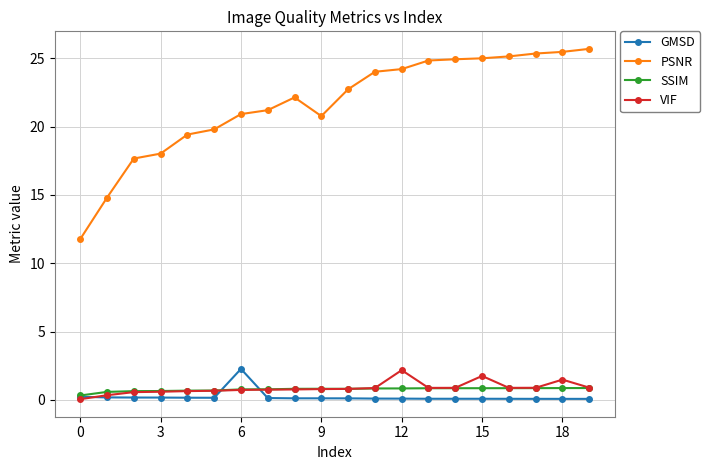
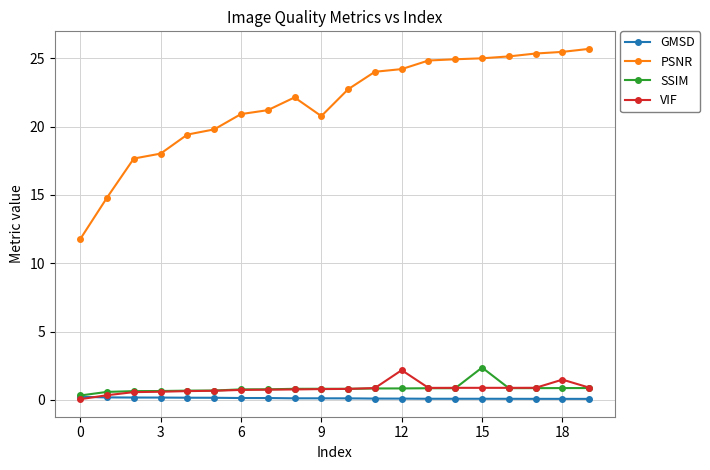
  {
    "GMSD": {
      "3": 0.2,
-     "6": 2.3,
+     "6": 0.1,
      "9": 0.1,
      "12": 0.1,
      "15": 0.1,
      "18": 0.1
    },
    "PSNR": {
      "0": 11.8,
      "3": 18.0,
      "6": 20.9,
      "9": 20.8,
      "12": 24.2,
      "15": 25.0,
      "18": 25.5
    },
    "SSIM": {
      "12": 0.8,
-     "15": 0.9,
+     "15": 2.4,
      "18": 0.9
    },
    "VIF": {
      "12": 2.2,
-     "15": 1.8,
+     "15": 0.9,
      "18": 1.5
    }
  }
